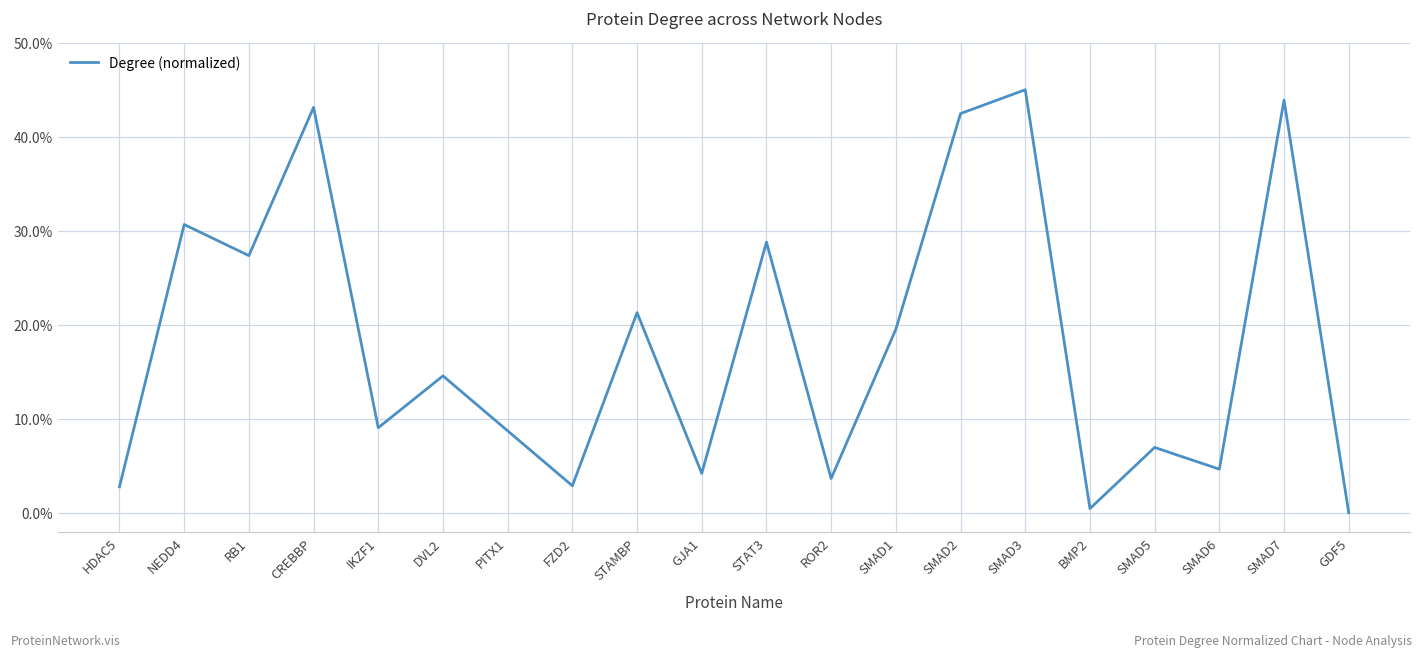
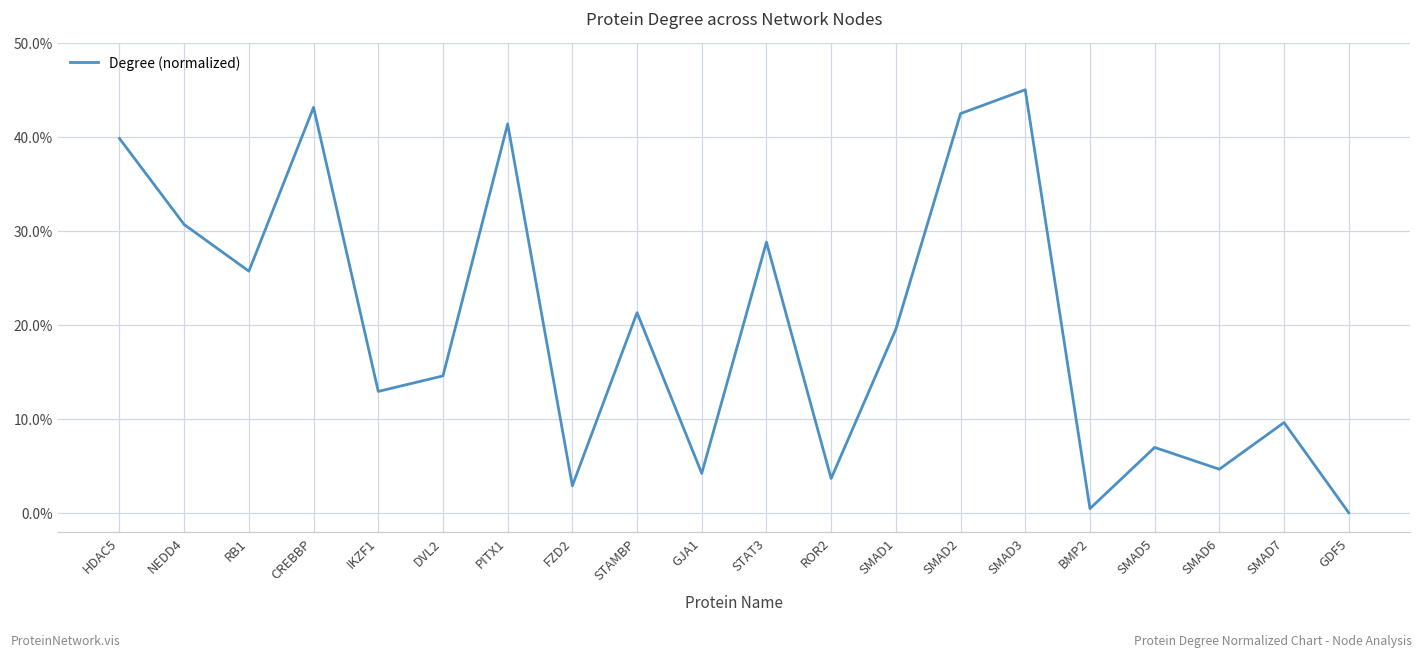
  {
-   "HDAC5": "3%",
+   "HDAC5": "40%",
    "NEDD4": "31%",
-   "RB1": "27%",
+   "RB1": "26%",
    "CREBBP": "43%",
-   "IKZF1": "9%",
+   "IKZF1": "13%",
    "DVL2": "15%",
-   "PITX1": "9%",
+   "PITX1": "41%",
    "FZD2": "3%",
    "STAMBP": "21%",
    "GJA1": "4%",
    "STAT3": "29%",
    "ROR2": "4%",
    "SMAD1": "20%",
    "SMAD2": "42%",
    "SMAD3": "45%",
    "BMP2": "0%",
    "SMAD5": "7%",
    "SMAD6": "5%",
-   "SMAD7": "44%",
+   "SMAD7": "10%",
    "GDF5": "0%"
  }
